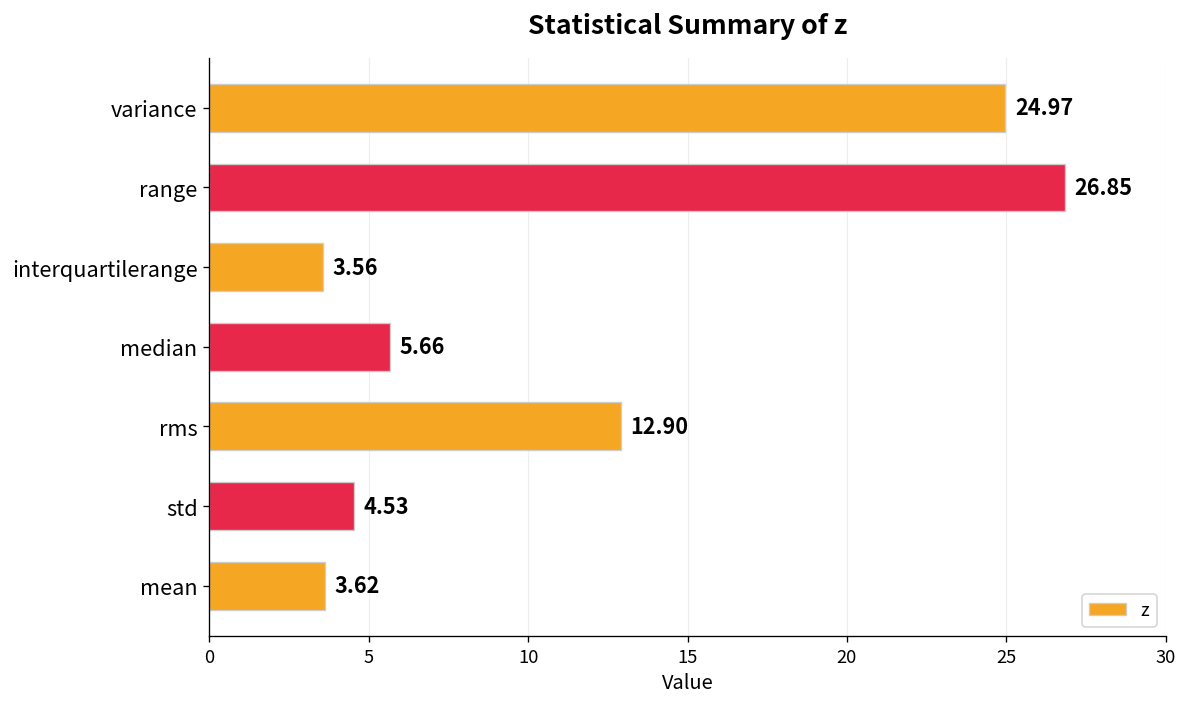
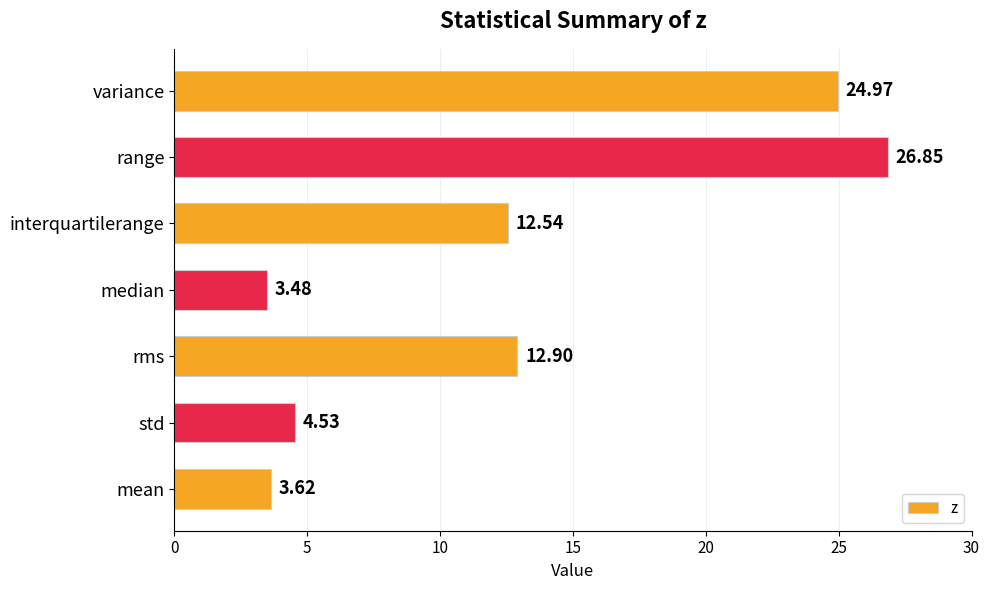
  {
    "variance": 24.97,
    "range": 26.85,
-   "interquartilerange": 3.56,
-   "median": 5.66,
+   "interquartilerange": 12.54,
+   "median": 3.48,
    "rms": 12.90,
    "std": 4.53,
    "mean": 3.62
  }
